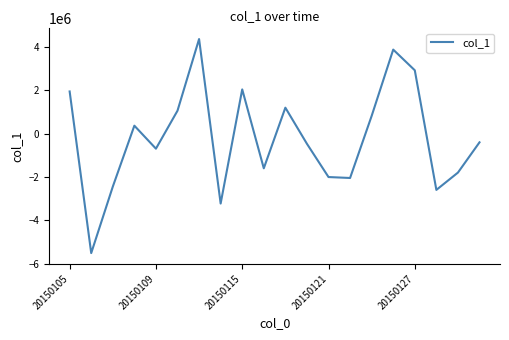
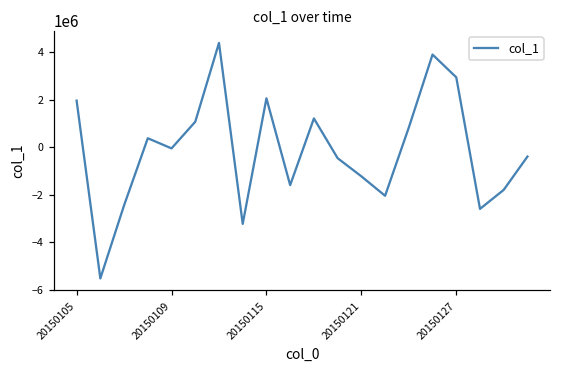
  {
    "20150105": 2000000,
-   "20150109": -700000,
+   "20150109": -100000,
    "20150115": 2000000,
-   "20150121": -2000000,
+   "20150121": -1200000,
    "20150127": 2900000
  }
